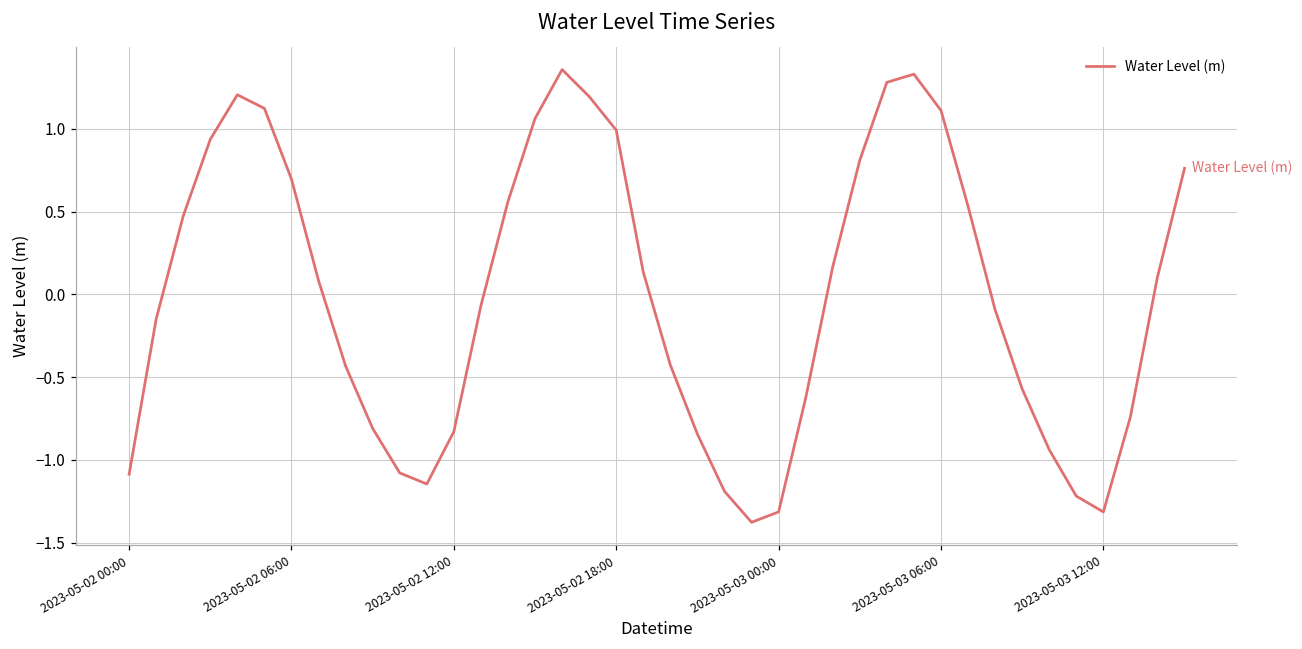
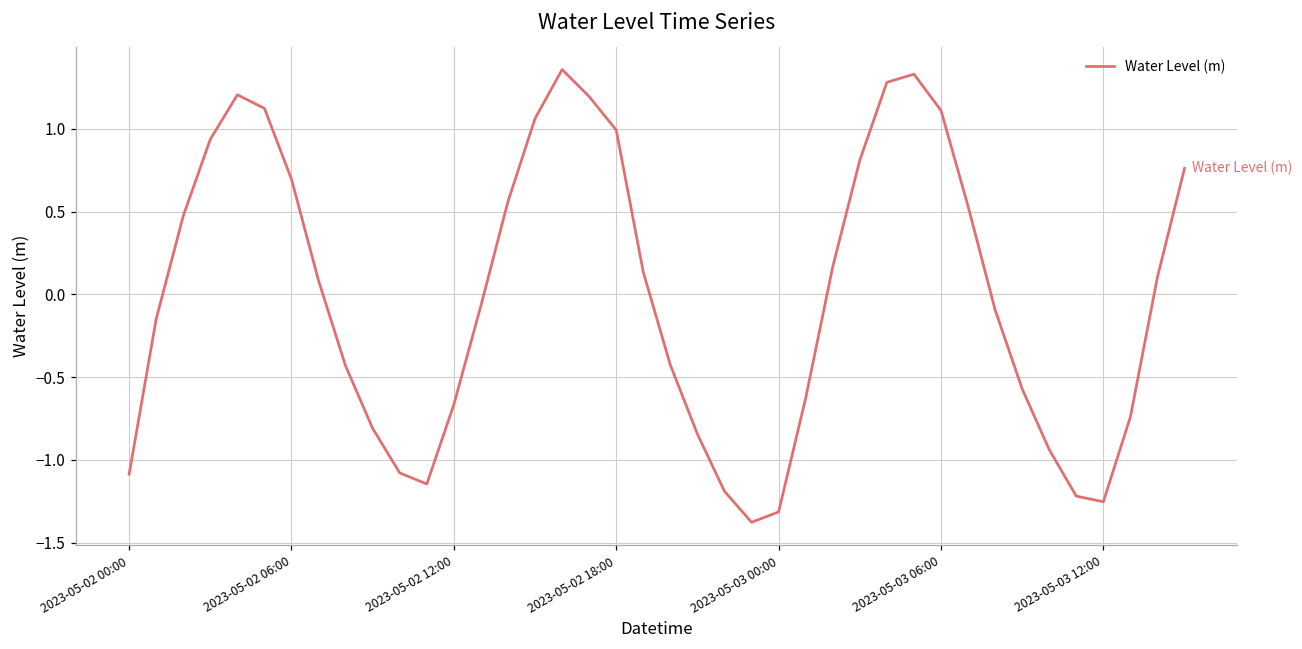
  {
    "2023-05-02 00:00": -1.09,
    "2023-05-02 06:00": 0.70,
-   "2023-05-02 12:00": -0.83,
+   "2023-05-02 12:00": -0.67,
    "2023-05-02 18:00": 0.99,
    "2023-05-03 00:00": -1.31,
    "2023-05-03 06:00": 1.11,
-   "2023-05-03 12:00": -1.31
+   "2023-05-03 12:00": -1.25
  }
